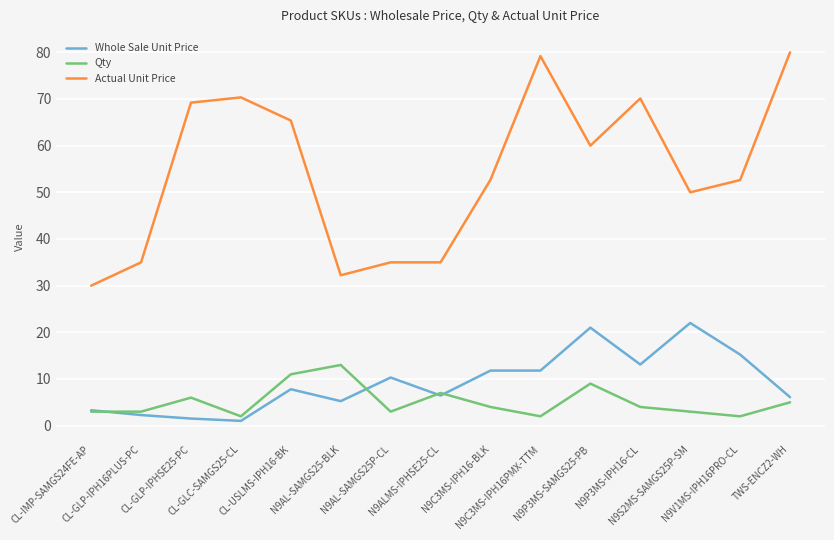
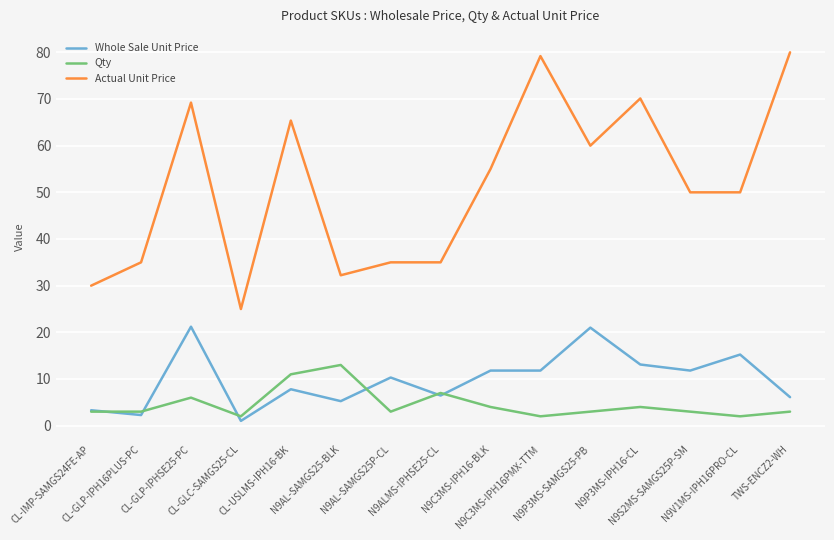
  {
    "Whole Sale Unit Price": {
      "CL-GLP-IPH16PLUS-PC": 2,
-     "CL-GLP-IPHSE25-PC": 2,
+     "CL-GLP-IPHSE25-PC": 21,
      "CL-GLC-SAMGS25-CL": 1,
      "CL-USLMS-IPH16-BK": 8,
      "N9AL-SAMGS25-BLK": 5,
      "N9AL-SAMGS25P-CL": 10,
      "N9C3MS-IPH16-BLK": 12,
      "N9C3MS-IPH16PMX-TTM": 12,
      "N9P3MS-SAMGS25-PB": 21,
      "N9P3MS-IPH16-CL": 13,
-     "N9S2MS-SAMGS25P-SM": 22,
+     "N9S2MS-SAMGS25P-SM": 12,
      "N9V1MS-IPH16PRO-CL": 15,
      "TWS-ENCZ2-WH": 6
    },
    "Qty": {
      "CL-GLP-IPH16PLUS-PC": 3,
      "CL-GLP-IPHSE25-PC": 6,
      "CL-GLC-SAMGS25-CL": 2,
      "CL-USLMS-IPH16-BK": 11,
      "N9AL-SAMGS25-BLK": 13,
      "N9AL-SAMGS25P-CL": 3,
      "N9C3MS-IPH16-BLK": 4,
      "N9C3MS-IPH16PMX-TTM": 2,
-     "N9P3MS-SAMGS25-PB": 9,
+     "N9P3MS-SAMGS25-PB": 3,
      "N9P3MS-IPH16-CL": 4,
      "N9S2MS-SAMGS25P-SM": 3,
      "N9V1MS-IPH16PRO-CL": 2,
-     "TWS-ENCZ2-WH": 5
+     "TWS-ENCZ2-WH": 3
    },
    "Actual Unit Price": {
      "CL-IMP-SAMGS24FE-AP": 30,
      "CL-GLP-IPH16PLUS-PC": 35,
      "CL-GLP-IPHSE25-PC": 69,
-     "CL-GLC-SAMGS25-CL": 70,
+     "CL-GLC-SAMGS25-CL": 25,
      "CL-USLMS-IPH16-BK": 65,
      "N9AL-SAMGS25-BLK": 32,
      "N9AL-SAMGS25P-CL": 35,
      "N9ALMS-IPHSE25-CL": 35,
-     "N9C3MS-IPH16-BLK": 53,
+     "N9C3MS-IPH16-BLK": 55,
      "N9C3MS-IPH16PMX-TTM": 79,
      "N9P3MS-SAMGS25-PB": 60,
      "N9P3MS-IPH16-CL": 70,
      "N9S2MS-SAMGS25P-SM": 50,
-     "N9V1MS-IPH16PRO-CL": 53,
+     "N9V1MS-IPH16PRO-CL": 50,
      "TWS-ENCZ2-WH": 80
    }
  }
